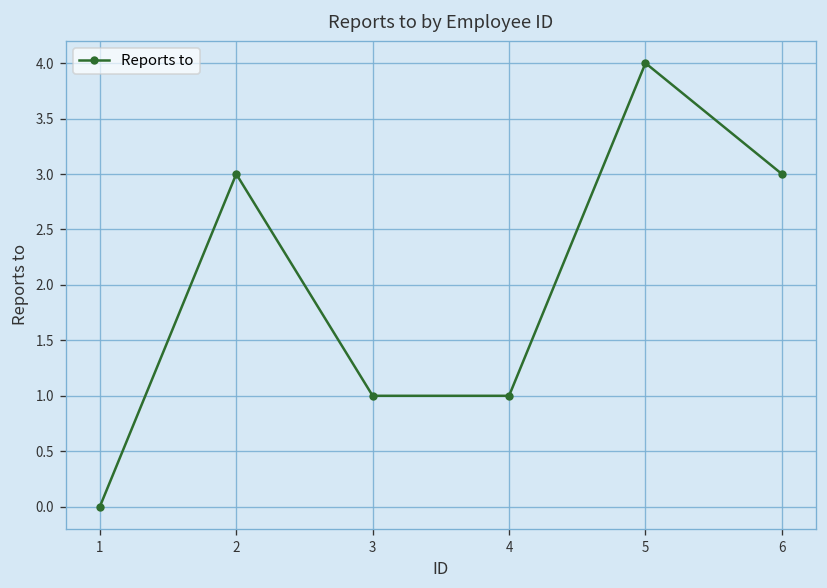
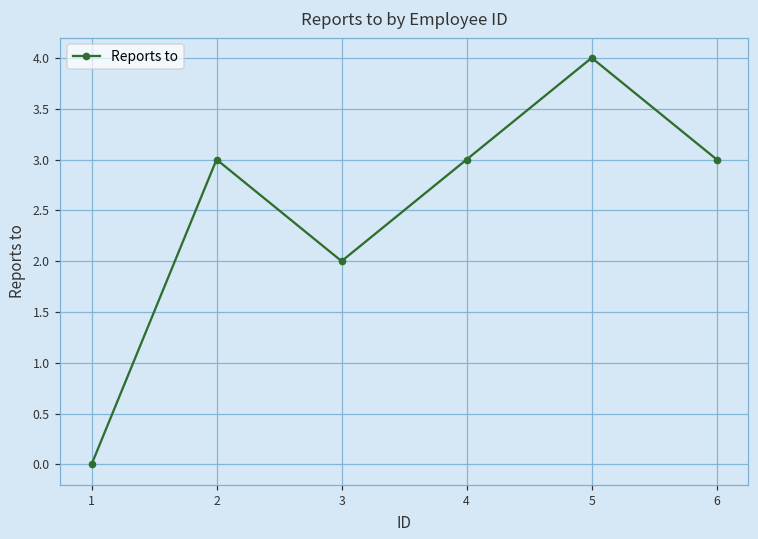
  {
    "1": 0,
    "2": 3,
-   "3": 1,
-   "4": 1,
+   "3": 2,
+   "4": 3,
    "5": 4,
    "6": 3
  }
